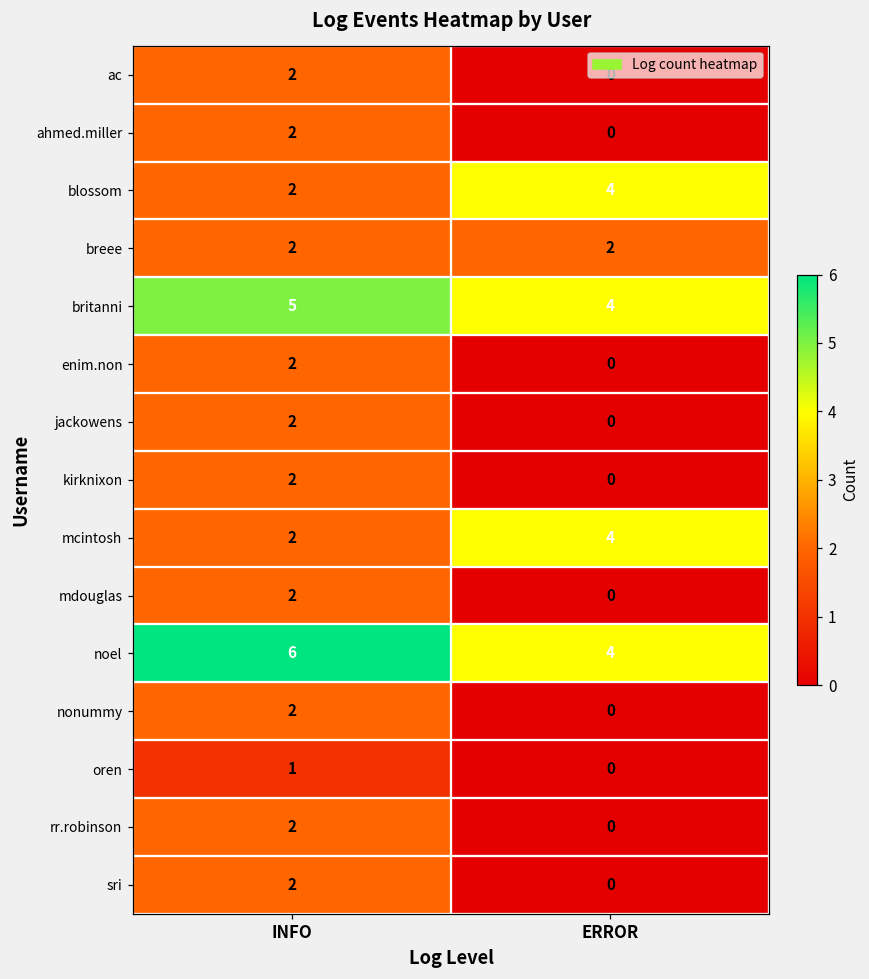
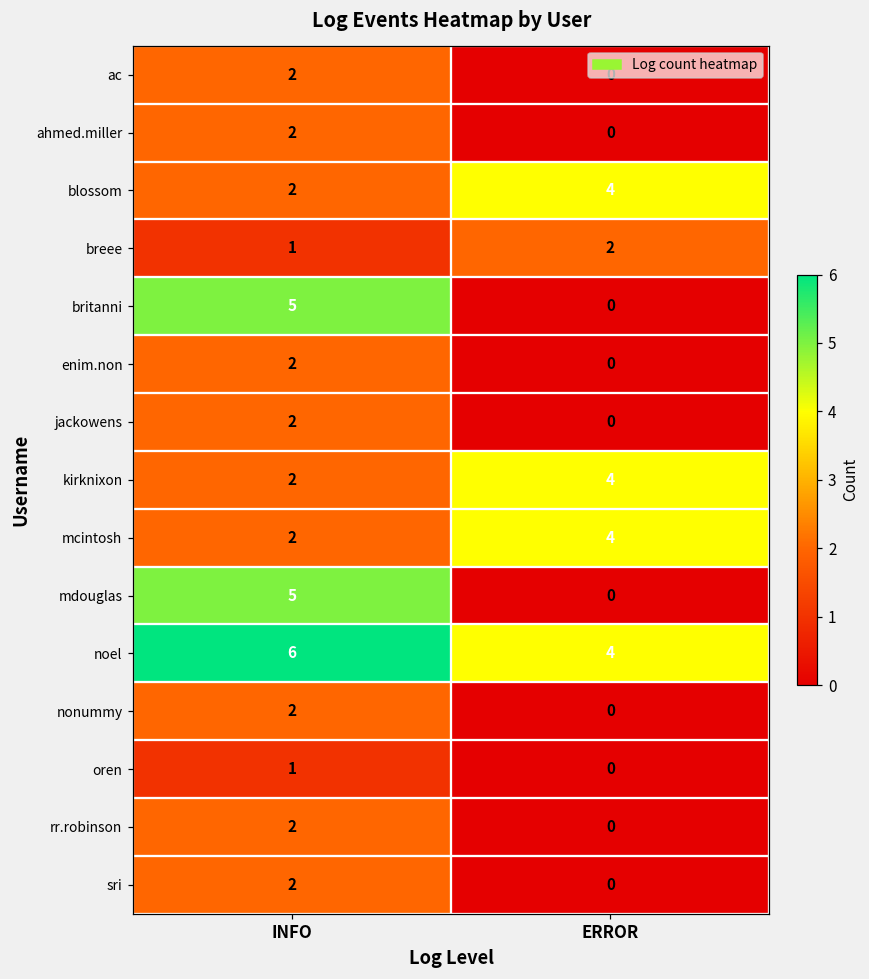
  {
    "ac": {
      "INFO": 2
    },
    "ahmed.miller": {
      "INFO": 2,
      "ERROR": 0
    },
    "blossom": {
      "INFO": 2,
      "ERROR": 4
    },
    "breee": {
-     "INFO": 2,
+     "INFO": 1,
      "ERROR": 2
    },
    "britanni": {
      "INFO": 5,
-     "ERROR": 4
+     "ERROR": 0
    },
    "enim.non": {
      "INFO": 2,
      "ERROR": 0
    },
    "jackowens": {
      "INFO": 2,
      "ERROR": 0
    },
    "kirknixon": {
      "INFO": 2,
-     "ERROR": 0
+     "ERROR": 4
    },
    "mcintosh": {
      "INFO": 2,
      "ERROR": 4
    },
    "mdouglas": {
-     "INFO": 2,
+     "INFO": 5,
      "ERROR": 0
    },
    "noel": {
      "INFO": 6,
      "ERROR": 4
    },
    "nonummy": {
      "INFO": 2,
      "ERROR": 0
    },
    "oren": {
      "INFO": 1,
      "ERROR": 0
    },
    "rr.robinson": {
      "INFO": 2,
      "ERROR": 0
    },
    "sri": {
      "INFO": 2,
      "ERROR": 0
    }
  }
